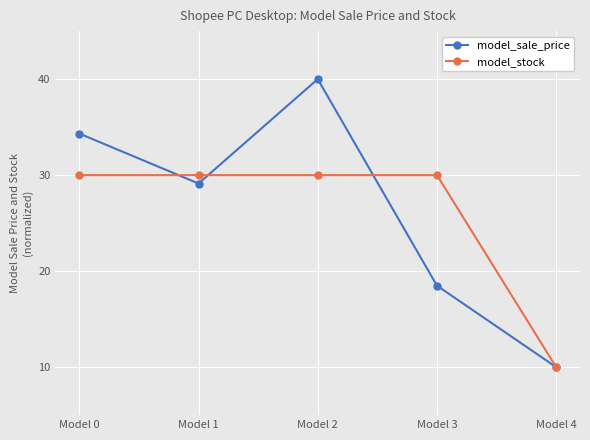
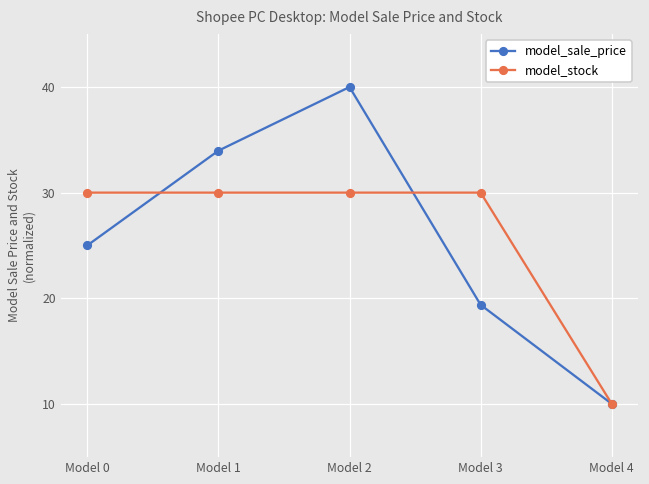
  {
    "model_sale_price": {
-     "Model 0": 34,
-     "Model 1": 29,
+     "Model 0": 25,
+     "Model 1": 34,
      "Model 2": 40,
-     "Model 3": 18
+     "Model 3": 19
    },
    "model_stock": {
      "Model 0": 30,
      "Model 1": 30,
      "Model 2": 30,
      "Model 3": 30
    }
  }
